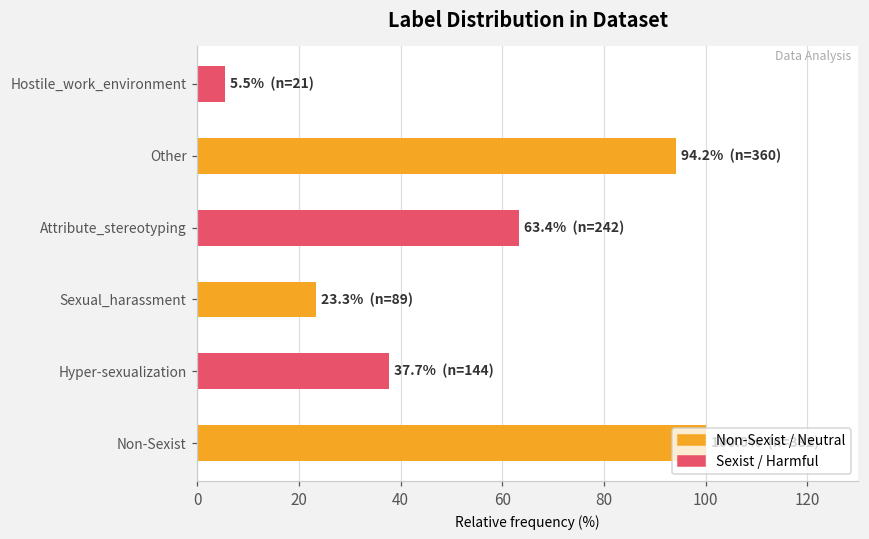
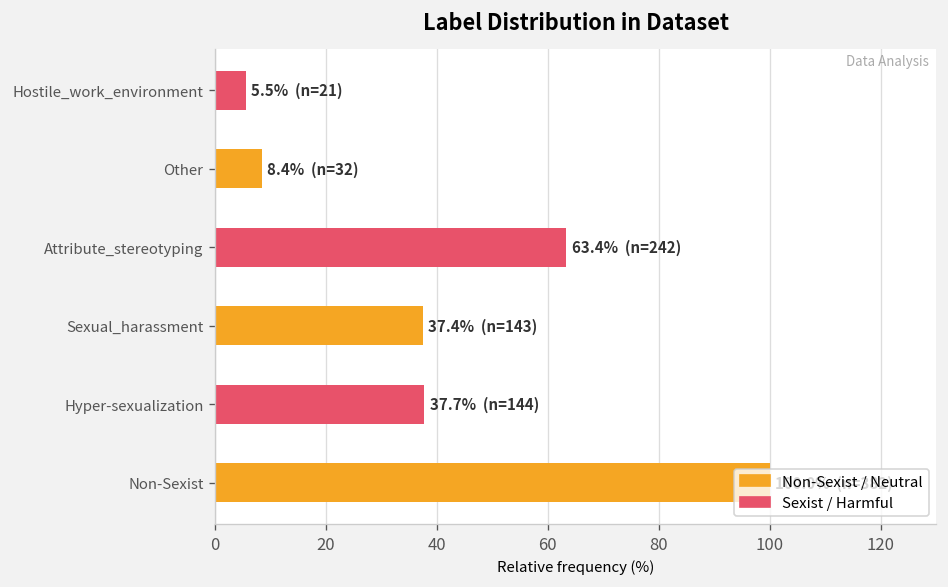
  {
    "Hostile_work_environment": "5.5%",
-   "Other": "94.2% (n=360)",
+   "Other": "8.4% (n=32)",
    "Attribute_stereotyping": "63.4%",
-   "Sexual_harassment": "23.3% (n=89)",
+   "Sexual_harassment": "37.4% (n=143)",
    "Hyper-sexualization": "37.7%"
  }
